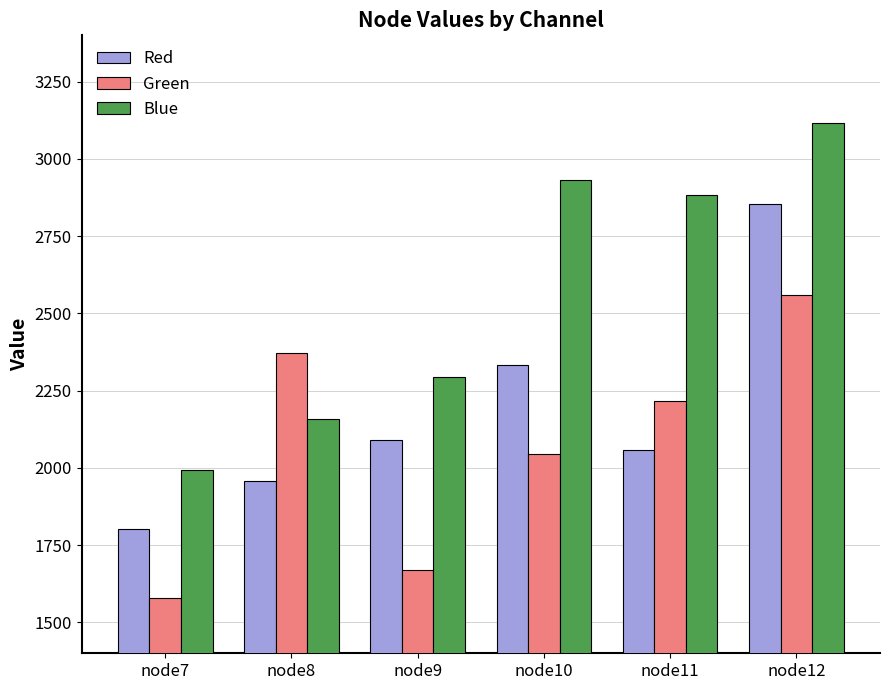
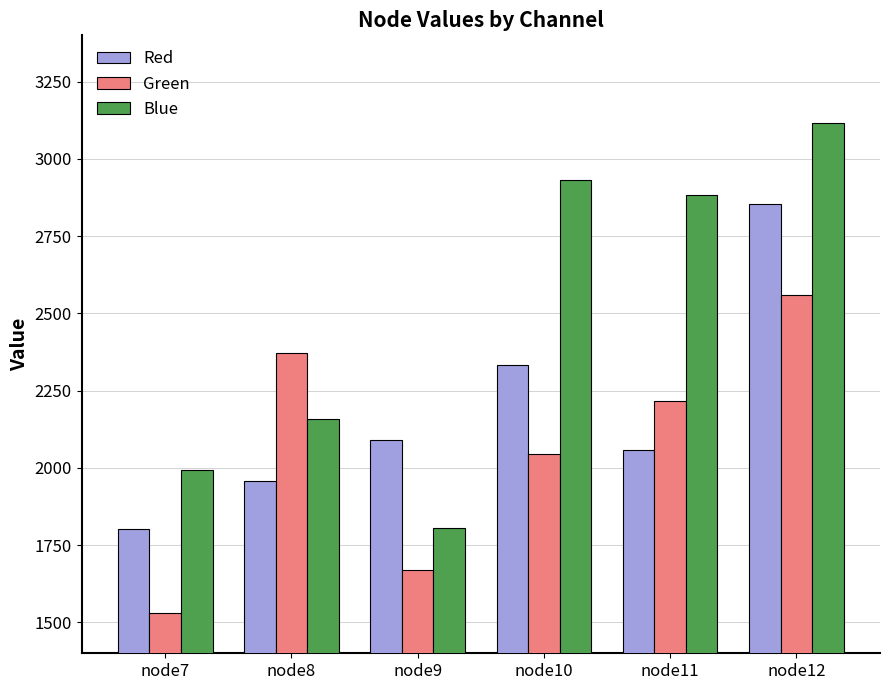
  {
    "Red": {
      "node7": 1800,
      "node8": 1960,
      "node9": 2090,
      "node10": 2330,
      "node11": 2060,
      "node12": 2850
    },
    "Green": {
-     "node7": 1580,
+     "node7": 1530,
      "node8": 2370,
      "node9": 1670,
      "node10": 2050,
      "node11": 2220,
      "node12": 2560
    },
    "Blue": {
      "node7": 1990,
      "node8": 2160,
-     "node9": 2290,
+     "node9": 1810,
      "node10": 2930,
      "node11": 2880,
      "node12": 3120
    }
  }
